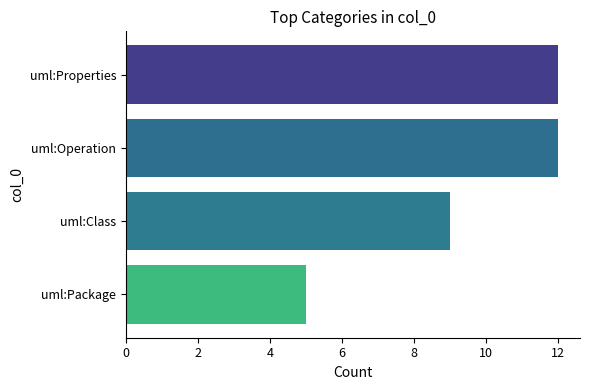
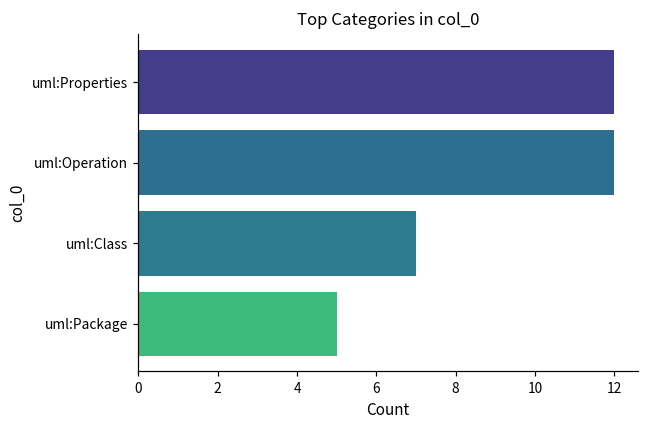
  {
    "uml:Properties": 12,
    "uml:Operation": 12,
-   "uml:Class": 9,
+   "uml:Class": 7,
    "uml:Package": 5
  }
